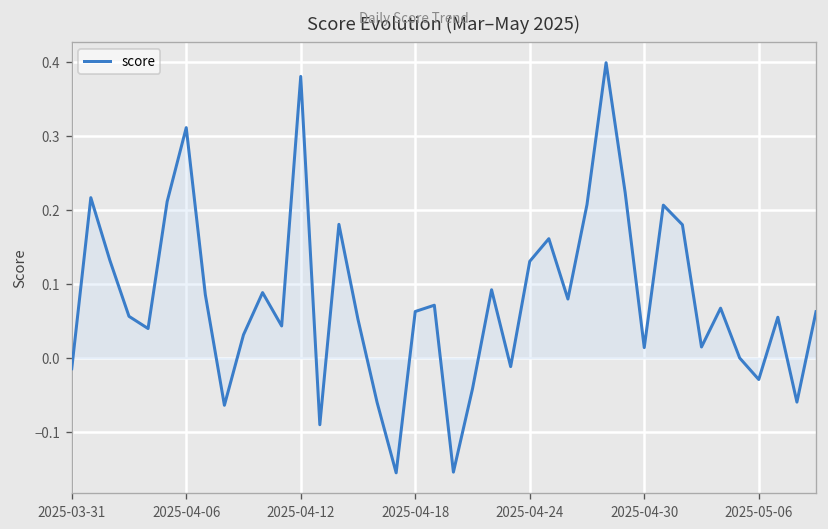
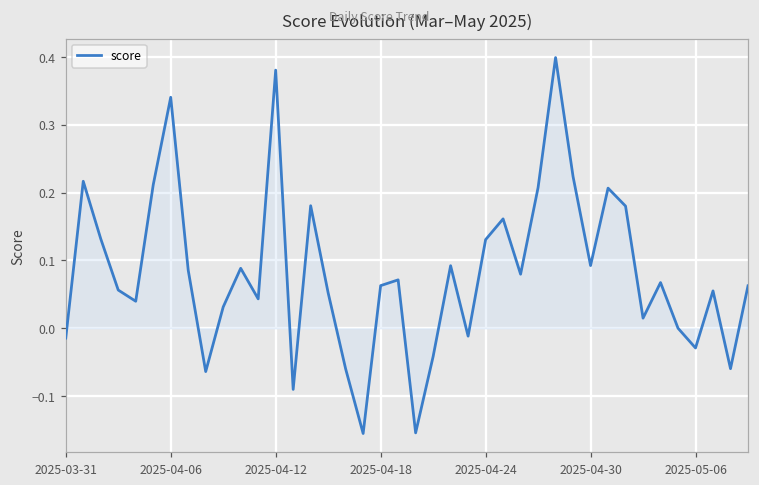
  {
    "score": {
      "2025-03-31": -0.01,
-     "2025-04-06": 0.31,
-     "2025-04-30": 0.01,
+     "2025-04-06": 0.34,
+     "2025-04-30": 0.09,
      "2025-05-06": -0.03
    }
  }
